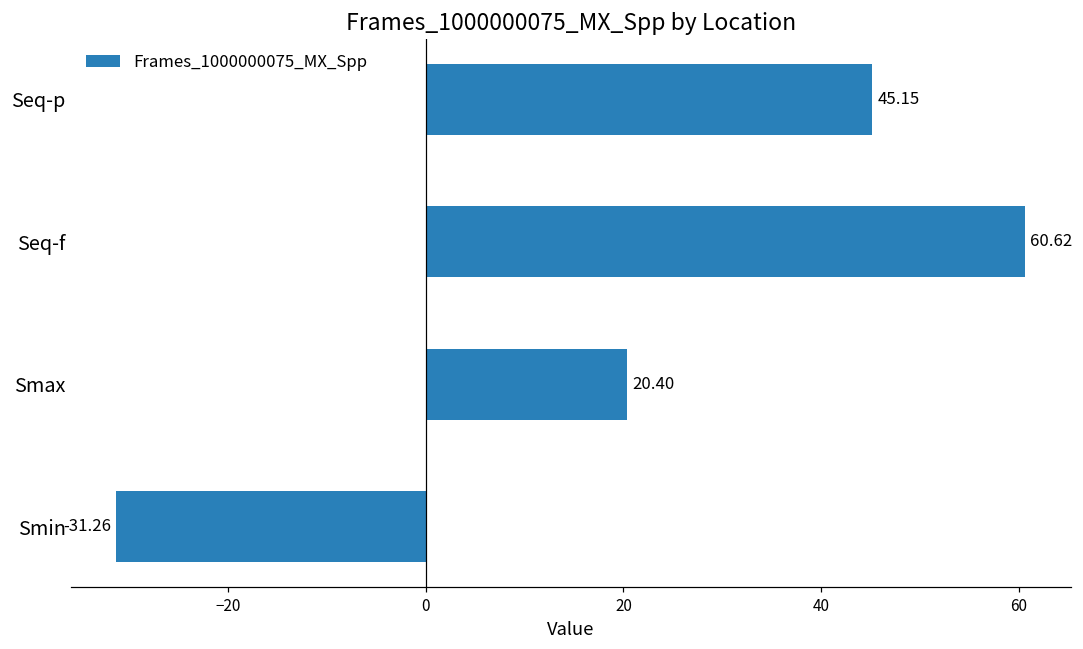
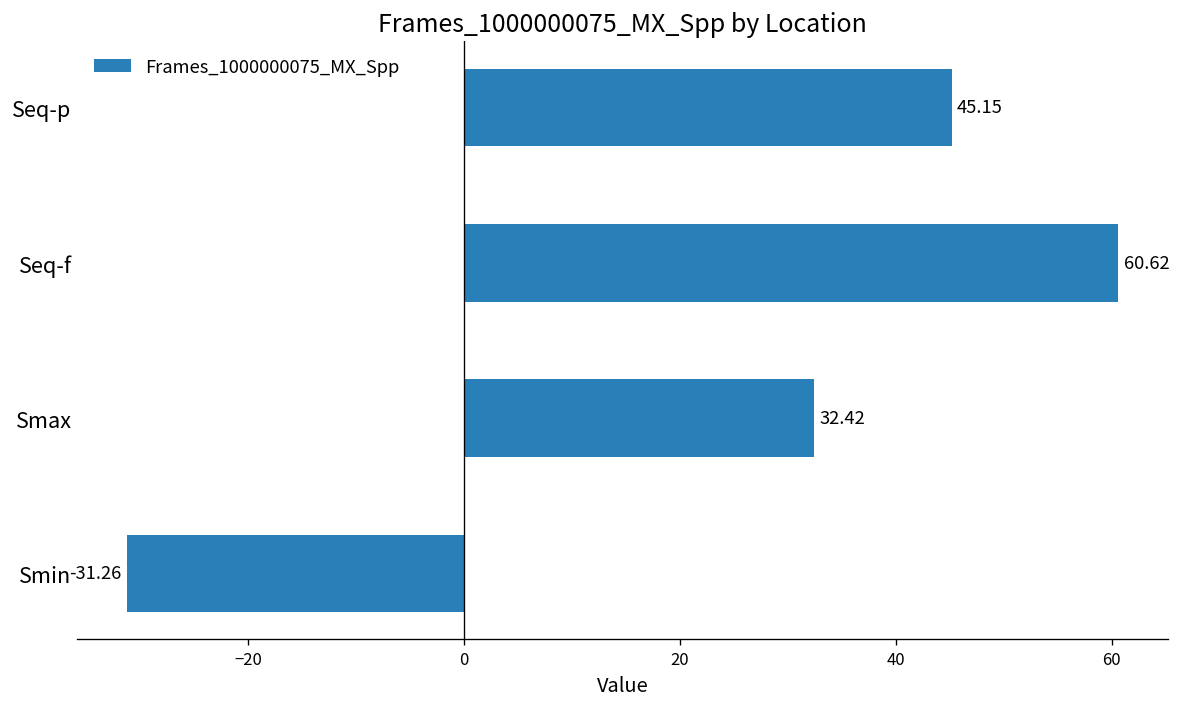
  {
    "Seq-p": 45.15,
    "Seq-f": 60.62,
-   "Smax": 20.40,
+   "Smax": 32.42,
    "Smin": -31.26
  }
